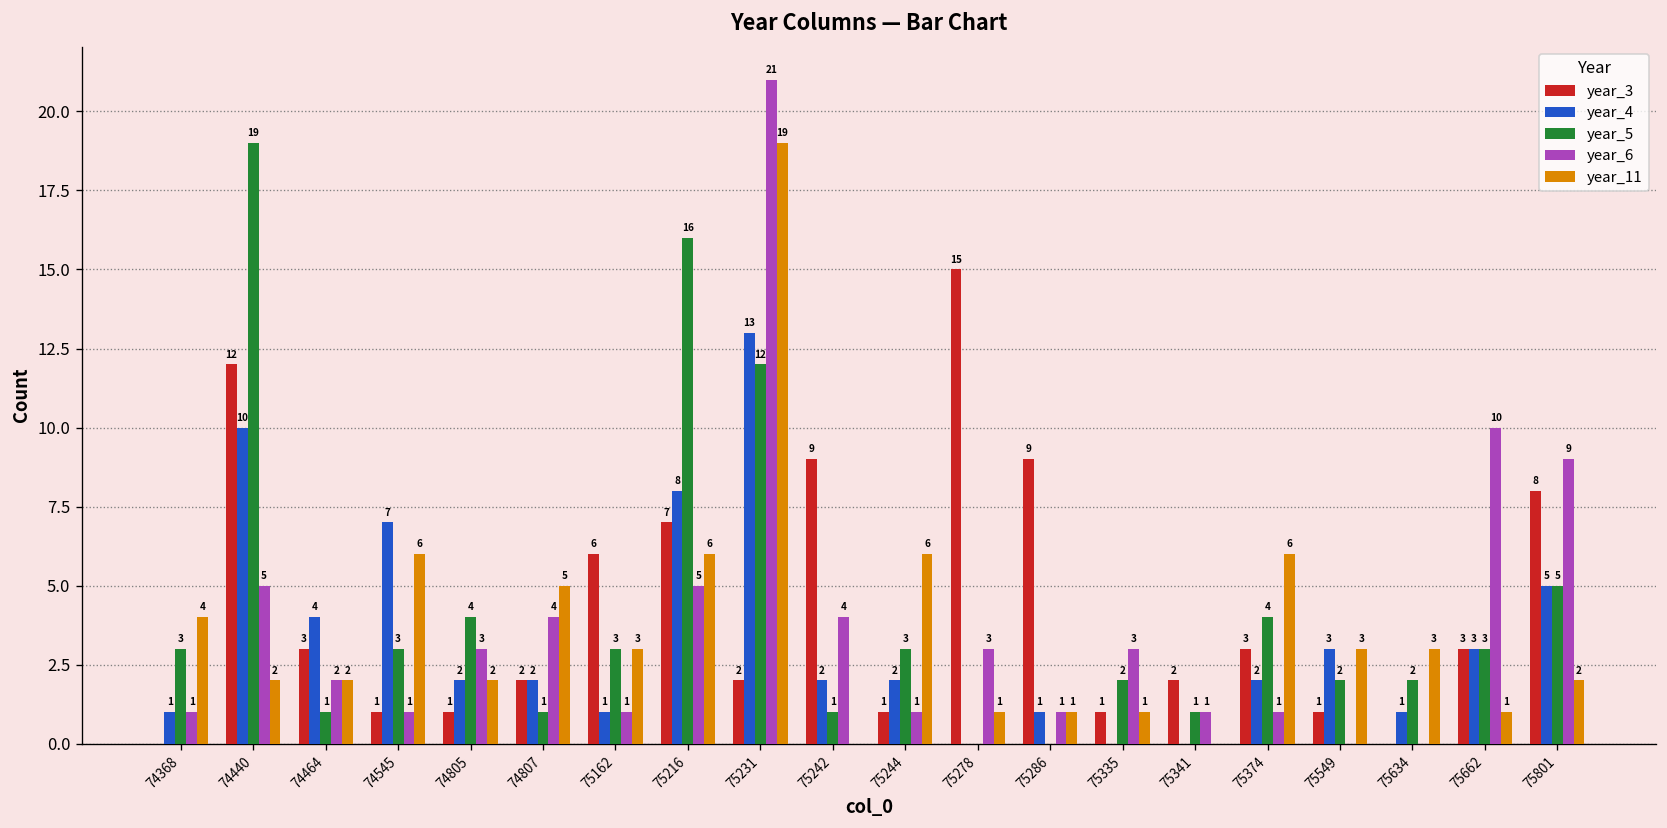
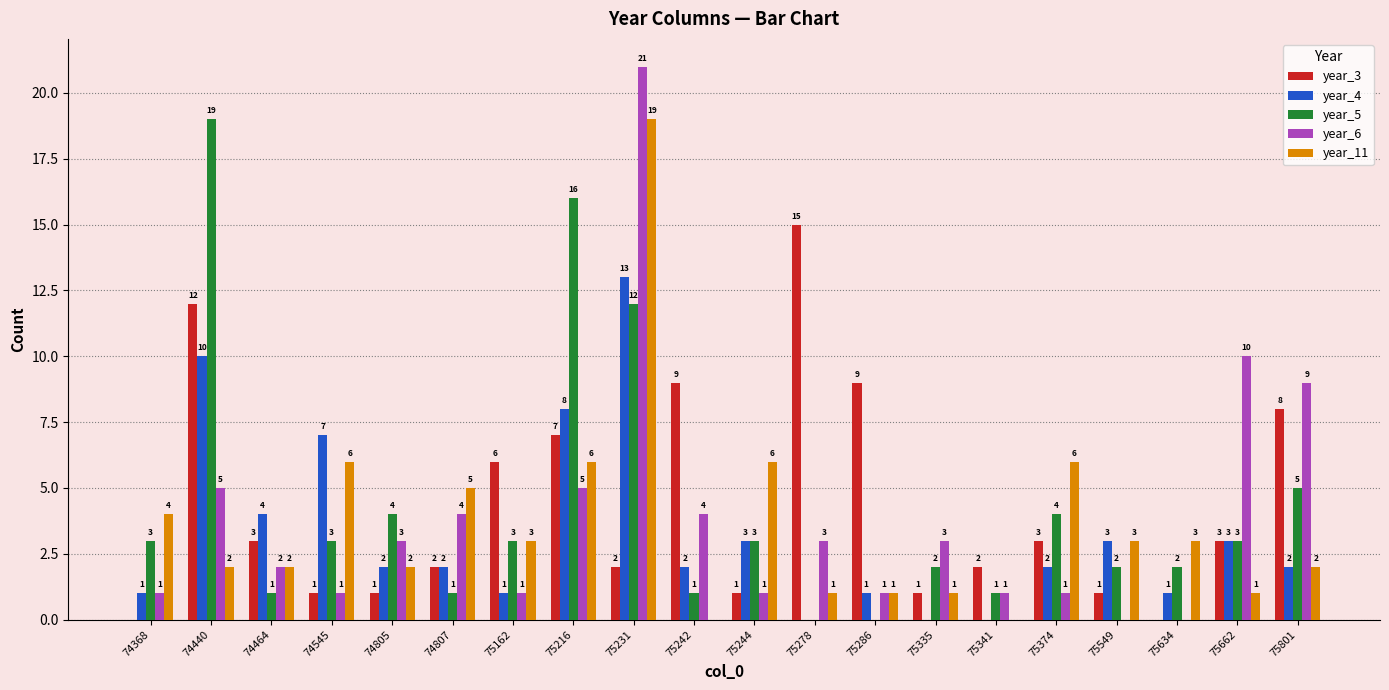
  {
    "year_3": {
      "74440": 12,
      "74464": 3,
      "74545": 1,
      "74805": 1,
      "74807": 2,
      "75162": 6,
      "75216": 7,
      "75231": 2,
      "75242": 9,
      "75244": 1,
      "75278": 15,
      "75286": 9,
      "75335": 1,
      "75341": 2,
      "75374": 3,
      "75549": 1,
      "75662": 3,
      "75801": 8
    },
    "year_4": {
      "74368": 1,
      "74440": 10,
      "74464": 4,
      "74545": 7,
      "74805": 2,
      "74807": 2,
      "75162": 1,
      "75216": 8,
      "75231": 13,
      "75242": 2,
-     "75244": 2,
+     "75244": 3,
      "75286": 1,
      "75374": 2,
      "75549": 3,
      "75634": 1,
      "75662": 3,
-     "75801": 5
+     "75801": 2
    },
    "year_5": {
      "74368": 3,
      "74440": 19,
      "74464": 1,
      "74545": 3,
      "74805": 4,
      "74807": 1,
      "75162": 3,
      "75216": 16,
      "75231": 12,
      "75242": 1,
      "75244": 3,
      "75335": 2,
      "75341": 1,
      "75374": 4,
      "75549": 2,
      "75634": 2,
      "75662": 3,
      "75801": 5
    },
    "year_6": {
      "74368": 1,
      "74440": 5,
      "74464": 2,
      "74545": 1,
      "74805": 3,
      "74807": 4,
      "75162": 1,
      "75216": 5,
      "75231": 21,
      "75242": 4,
      "75244": 1,
      "75278": 3,
      "75286": 1,
      "75335": 3,
      "75341": 1,
      "75374": 1,
      "75662": 10,
      "75801": 9
    },
    "year_11": {
      "74368": 4,
      "74440": 2,
      "74464": 2,
      "74545": 6,
      "74805": 2,
      "74807": 5,
      "75162": 3,
      "75216": 6,
      "75231": 19,
      "75244": 6,
      "75278": 1,
      "75286": 1,
      "75335": 1,
      "75374": 6,
      "75549": 3,
      "75634": 3,
      "75662": 1,
      "75801": 2
    }
  }
